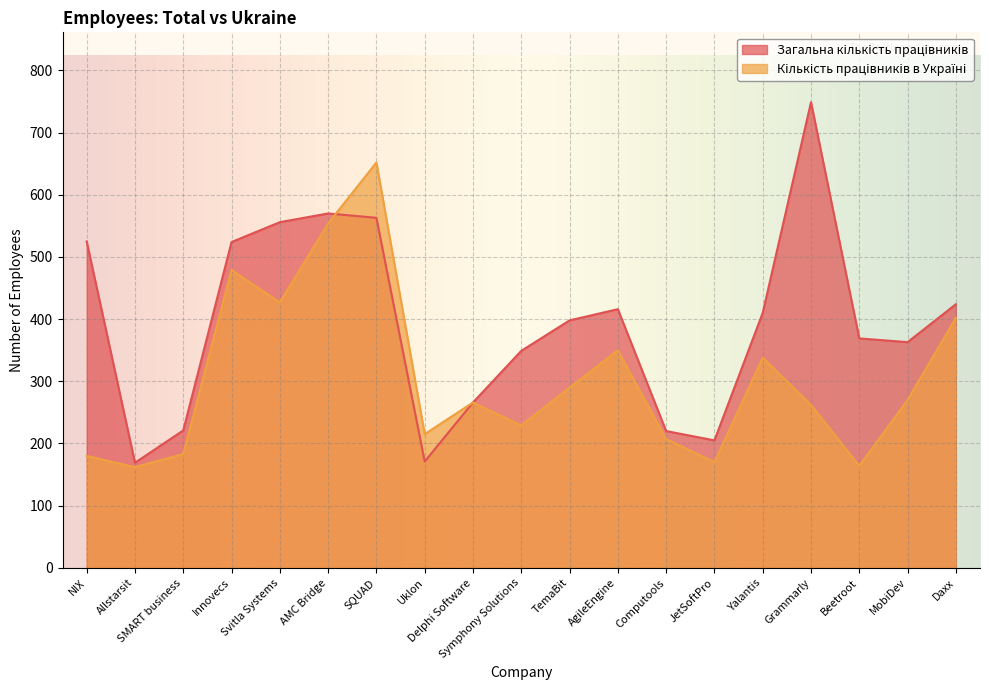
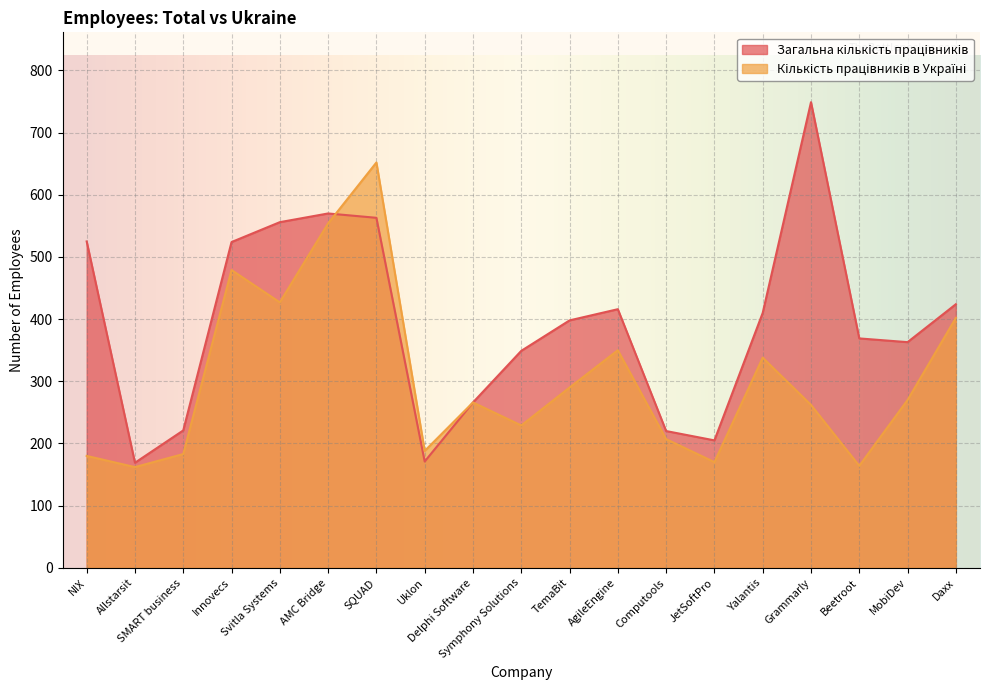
  {
    "Загальна кількість працівників": {
      "NIX": 530,
      "Allstarsit": 170,
      "SMART business": 220,
      "Innovecs": 520,
      "Svitla Systems": 560,
      "AMC Bridge": 570,
      "SQUAD": 560,
      "Uklon": 170,
      "Symphony Solutions": 350,
      "TemaBit": 400,
      "AgileEngine": 420,
      "Computools": 220,
      "JetSoftPro": 210,
      "Yalantis": 410,
      "Grammarly": 750,
      "Beetroot": 370,
      "MobiDev": 360,
      "Daxx": 420
    },
    "Кількість працівників в Україні": {
      "NIX": 180,
      "Allstarsit": 160,
      "SMART business": 180,
      "Innovecs": 480,
      "Svitla Systems": 430,
      "AMC Bridge": 550,
      "SQUAD": 650,
-     "Uklon": 220,
+     "Uklon": 190,
      "Symphony Solutions": 230,
      "TemaBit": 290,
      "AgileEngine": 350,
      "Computools": 210,
      "JetSoftPro": 170,
      "Yalantis": 340,
      "Grammarly": 260,
      "Beetroot": 160,
      "MobiDev": 270,
      "Daxx": 400
    }
  }
